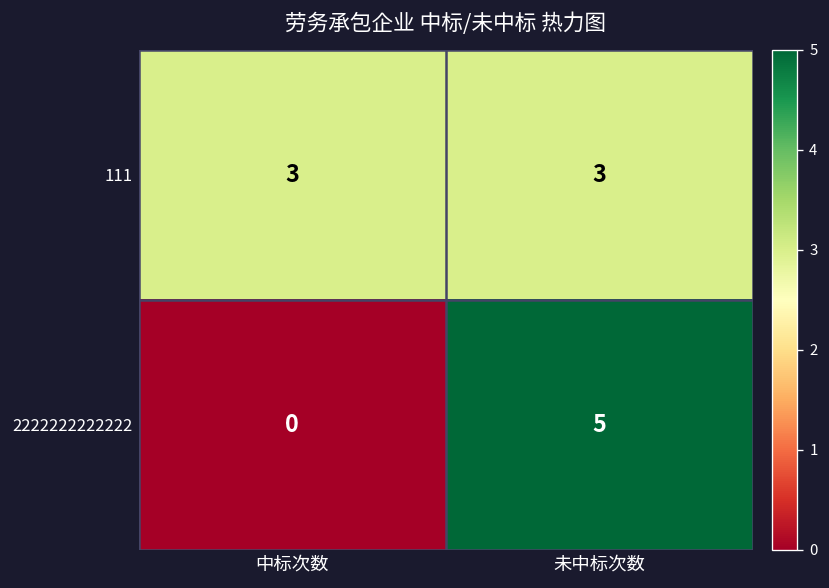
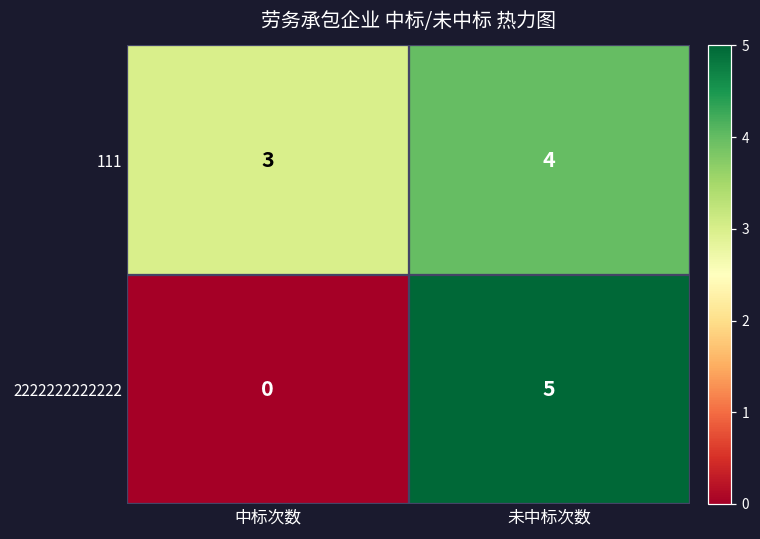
  {
    "111": {
      "中标次数": 3,
-     "未中标次数": 3
+     "未中标次数": 4
    },
    "2222222222222": {
      "中标次数": 0,
      "未中标次数": 5
    }
  }
